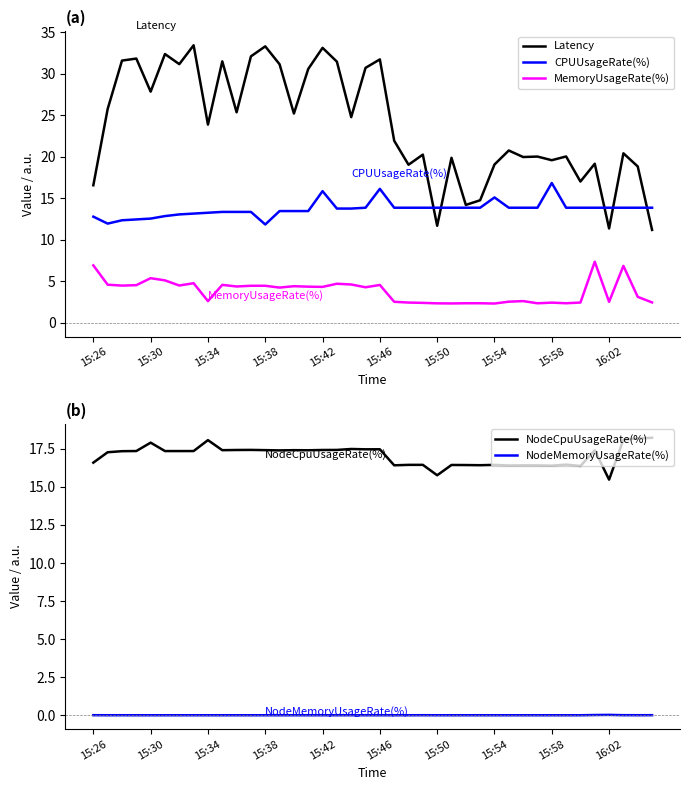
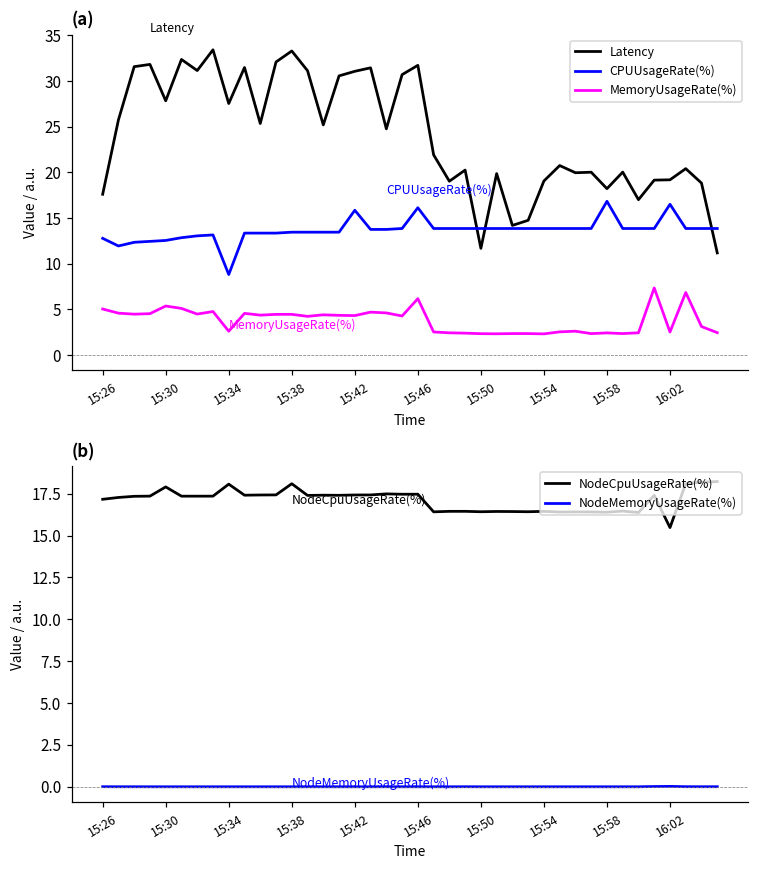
  {
    "(a)": {
      "Latency": {
-       "15:26": 17,
+       "15:26": 18,
        "15:30": 28,
-       "15:34": 24,
+       "15:34": 28,
        "15:38": 33,
-       "15:42": 33,
+       "15:42": 31,
        "15:46": 32,
        "15:50": 12,
        "15:54": 19,
-       "15:58": 20,
-       "16:02": 11
+       "15:58": 18,
+       "16:02": 19
      },
      "CPUUsageRate(%)": {
        "15:26": 13,
        "15:30": 13,
-       "15:34": 13,
-       "15:38": 12,
+       "15:34": 9,
+       "15:38": 13,
        "15:42": 16,
        "15:46": 16,
        "15:50": 14,
-       "15:54": 15,
+       "15:54": 14,
        "15:58": 17,
-       "16:02": 14
+       "16:02": 17
      },
      "MemoryUsageRate(%)": {
-       "15:26": 7,
+       "15:26": 5,
        "15:30": 5,
        "15:34": 3,
        "15:38": 4,
        "15:42": 4,
-       "15:46": 5,
+       "15:46": 6,
        "15:50": 2,
        "15:54": 2,
        "15:58": 2,
        "16:02": 3
      }
    },
    "(b)": {
      "NodeCpuUsageRate(%)": {
-       "15:26": 16.6,
+       "15:26": 17.2,
        "15:30": 17.9,
        "15:34": 18.1,
-       "15:38": 17.4,
+       "15:38": 18.1,
        "15:42": 17.4,
        "15:46": 17.5,
-       "15:50": 15.8,
+       "15:50": 16.4,
        "16:02": 15.5
      },
      "NodeMemoryUsageRate(%)": {
        "15:26": 0.0,
        "15:30": 0.0,
        "15:34": 0.0,
        "15:38": 0.0,
        "15:42": 0.0,
        "15:46": 0.0,
        "15:50": 0.0,
        "15:54": 0.0,
        "15:58": 0.0,
        "16:02": 0.0
      }
    }
  }
